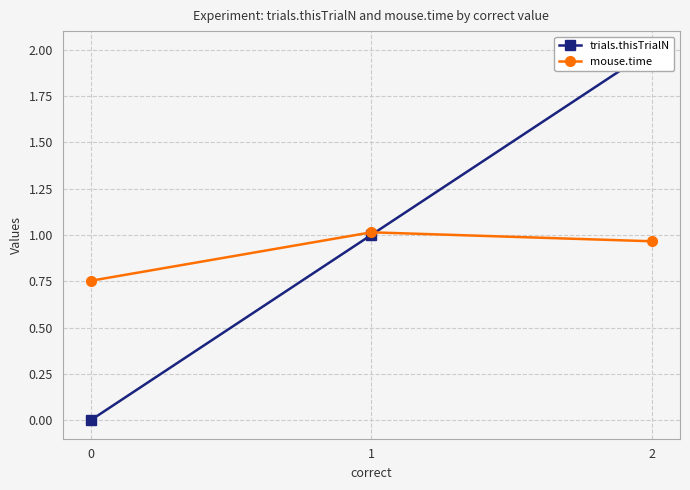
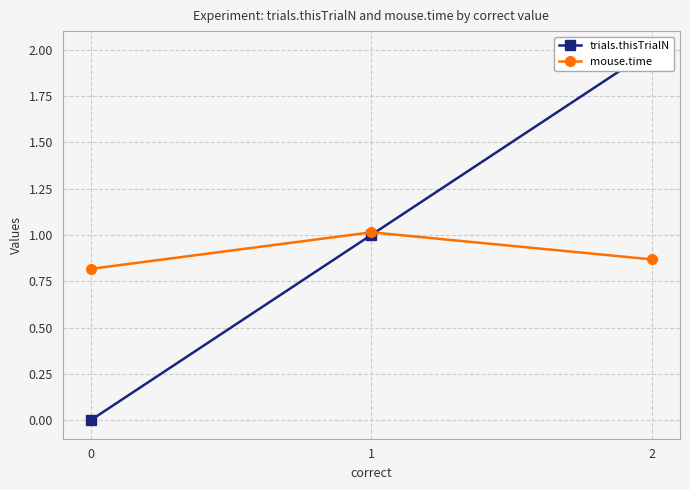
  {
    "trials.thisTrialN": {
      "0": 0.00,
      "1": 1.00
    },
    "mouse.time": {
-     "0": 0.75,
+     "0": 0.82,
      "1": 1.01,
-     "2": 0.97
+     "2": 0.87
    }
  }
